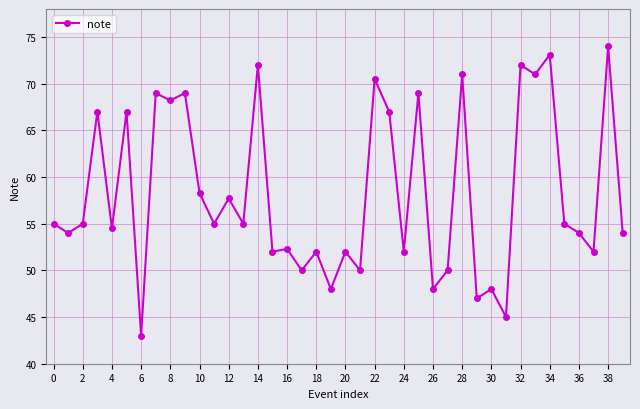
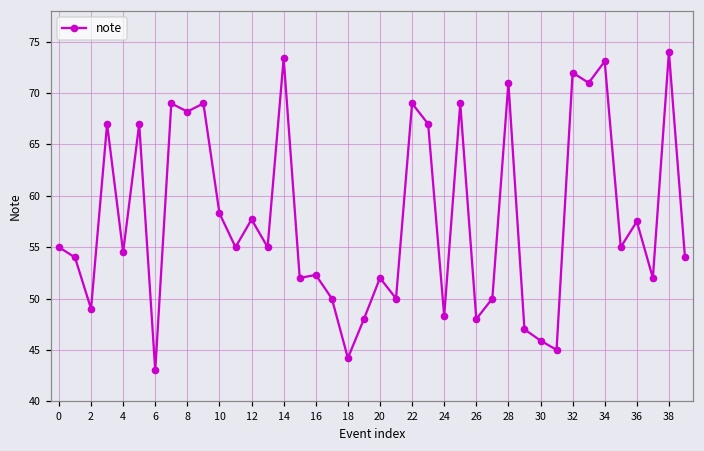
  {
    "0": 55,
-   "2": 55,
+   "2": 49,
    "4": 55,
    "6": 43,
    "8": 68,
    "10": 58,
    "12": 58,
-   "14": 72,
+   "14": 73,
    "16": 52,
-   "18": 52,
+   "18": 44,
    "20": 52,
-   "22": 71,
-   "24": 52,
+   "22": 69,
+   "24": 48,
    "26": 48,
    "28": 71,
-   "30": 48,
+   "30": 46,
    "32": 72,
    "34": 73,
-   "36": 54,
+   "36": 58,
    "38": 74
  }
